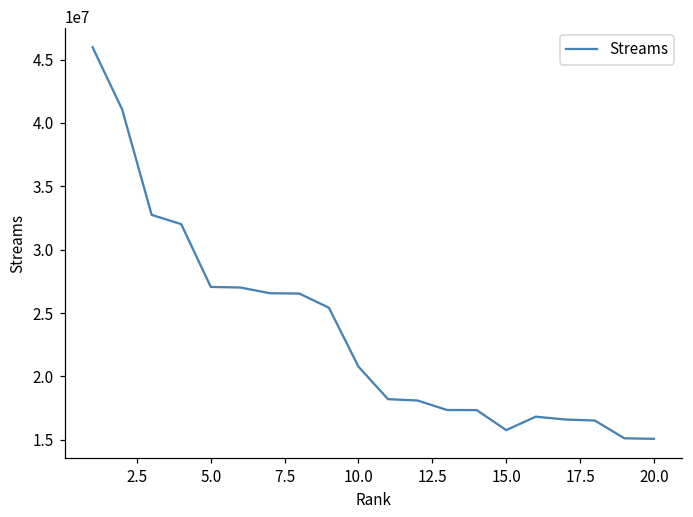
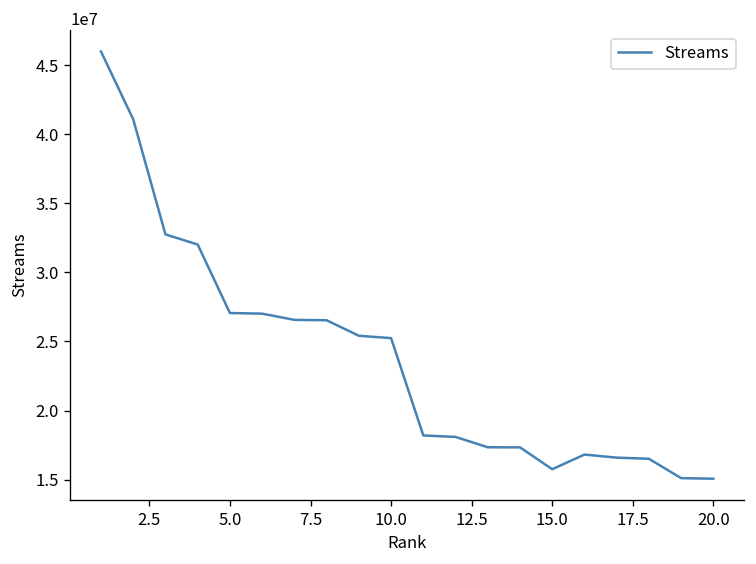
  {
    "5.0": 27100000,
-   "10.0": 20800000,
+   "10.0": 25200000,
    "15.0": 15800000,
    "20.0": 15100000
  }
